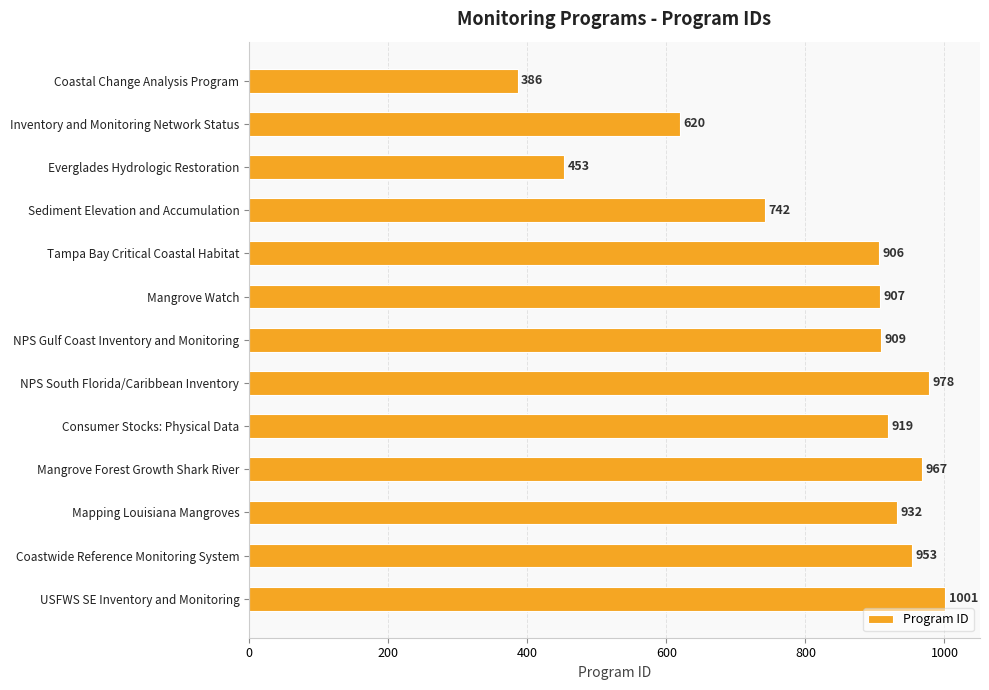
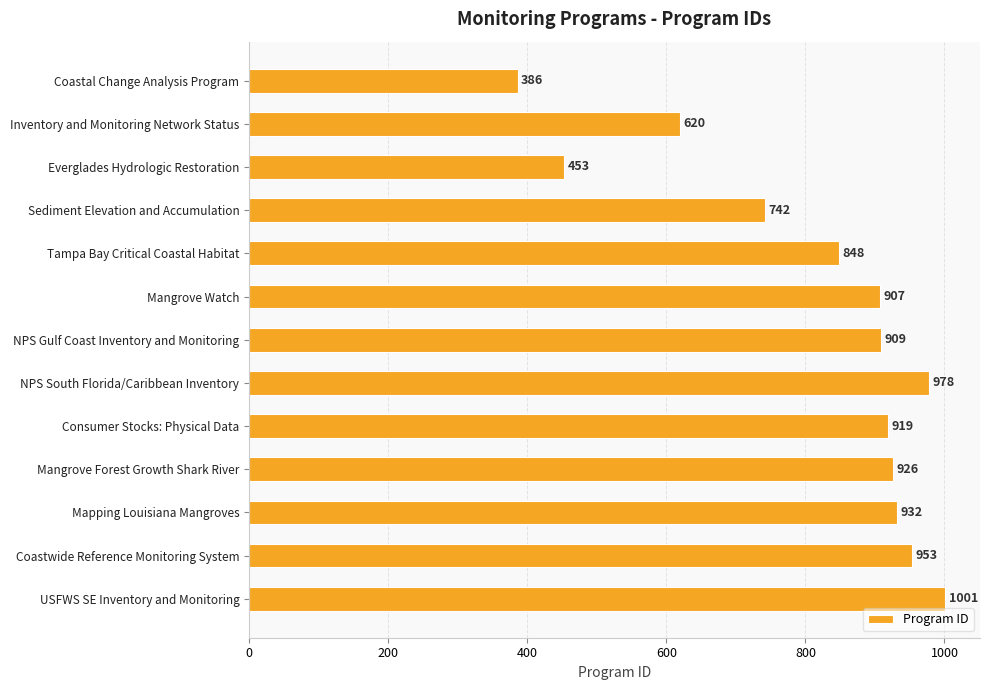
  {
    "Coastal Change Analysis Program": 386,
    "Inventory and Monitoring Network Status": 620,
    "Everglades Hydrologic Restoration": 453,
    "Sediment Elevation and Accumulation": 742,
-   "Tampa Bay Critical Coastal Habitat": 906,
+   "Tampa Bay Critical Coastal Habitat": 848,
    "Mangrove Watch": 907,
    "NPS Gulf Coast Inventory and Monitoring": 909,
    "NPS South Florida/Caribbean Inventory": 978,
    "Consumer Stocks: Physical Data": 919,
-   "Mangrove Forest Growth Shark River": 967,
+   "Mangrove Forest Growth Shark River": 926,
    "Mapping Louisiana Mangroves": 932,
    "Coastwide Reference Monitoring System": 953,
    "USFWS SE Inventory and Monitoring": 1001
  }
